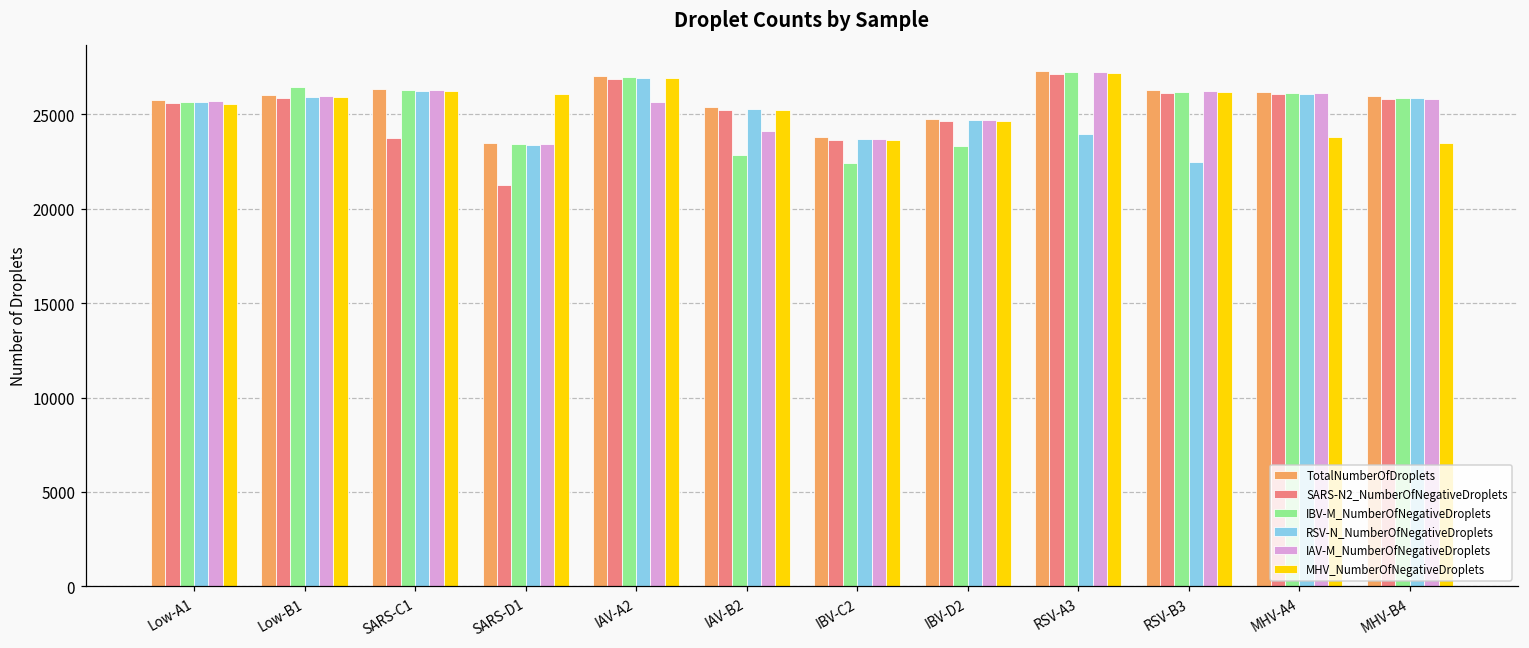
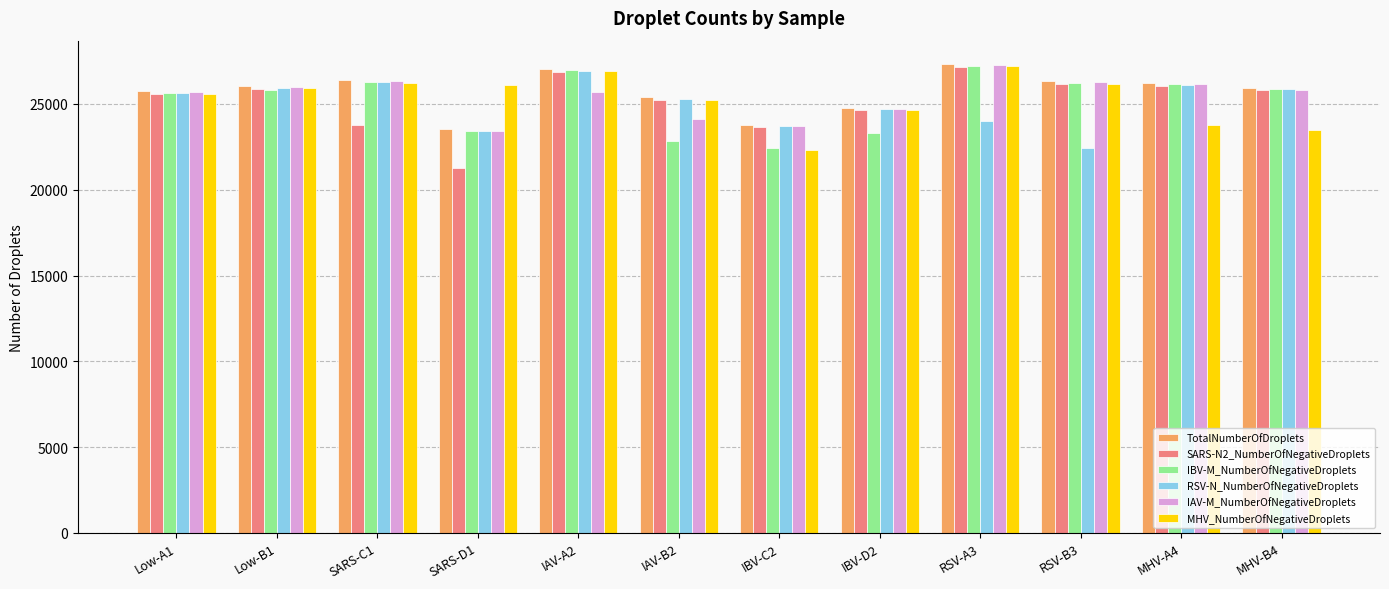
  {
    "IBV-M_NumberOfNegativeDroplets": {
      "Low-A1": 25600,
-     "Low-B1": 26400,
+     "Low-B1": 25800,
      "SARS-C1": 26300,
      "SARS-D1": 23400,
      "IAV-A2": 27000,
      "IAV-B2": 22800,
      "IBV-C2": 22400,
      "IBV-D2": 23300,
      "RSV-A3": 27200,
      "RSV-B3": 26200,
      "MHV-A4": 26100,
      "MHV-B4": 25900
    },
    "RSV-N_NumberOfNegativeDroplets": {
      "Low-A1": 25700,
      "Low-B1": 25900,
      "SARS-C1": 26300,
      "SARS-D1": 23400,
      "IAV-A2": 26900,
      "IAV-B2": 25300,
      "IBV-C2": 23700,
      "IBV-D2": 24700,
      "RSV-A3": 24000,
      "RSV-B3": 22500,
      "MHV-A4": 26100,
      "MHV-B4": 25900
    },
    "IAV-M_NumberOfNegativeDroplets": {
      "Low-A1": 25700,
      "Low-B1": 26000,
      "SARS-C1": 26300,
      "SARS-D1": 23400,
      "IAV-A2": 25700,
      "IAV-B2": 24100,
      "IBV-C2": 23700,
      "IBV-D2": 24700,
      "RSV-A3": 27300,
      "RSV-B3": 26300,
      "MHV-A4": 26100,
      "MHV-B4": 25800
    },
    "MHV_NumberOfNegativeDroplets": {
      "Low-A1": 25600,
      "Low-B1": 25900,
      "SARS-C1": 26200,
      "SARS-D1": 26100,
      "IAV-A2": 26900,
      "IAV-B2": 25200,
-     "IBV-C2": 23600,
+     "IBV-C2": 22300,
      "IBV-D2": 24600,
      "RSV-A3": 27200,
      "RSV-B3": 26200,
      "MHV-A4": 23800,
      "MHV-B4": 23500
    }
  }
